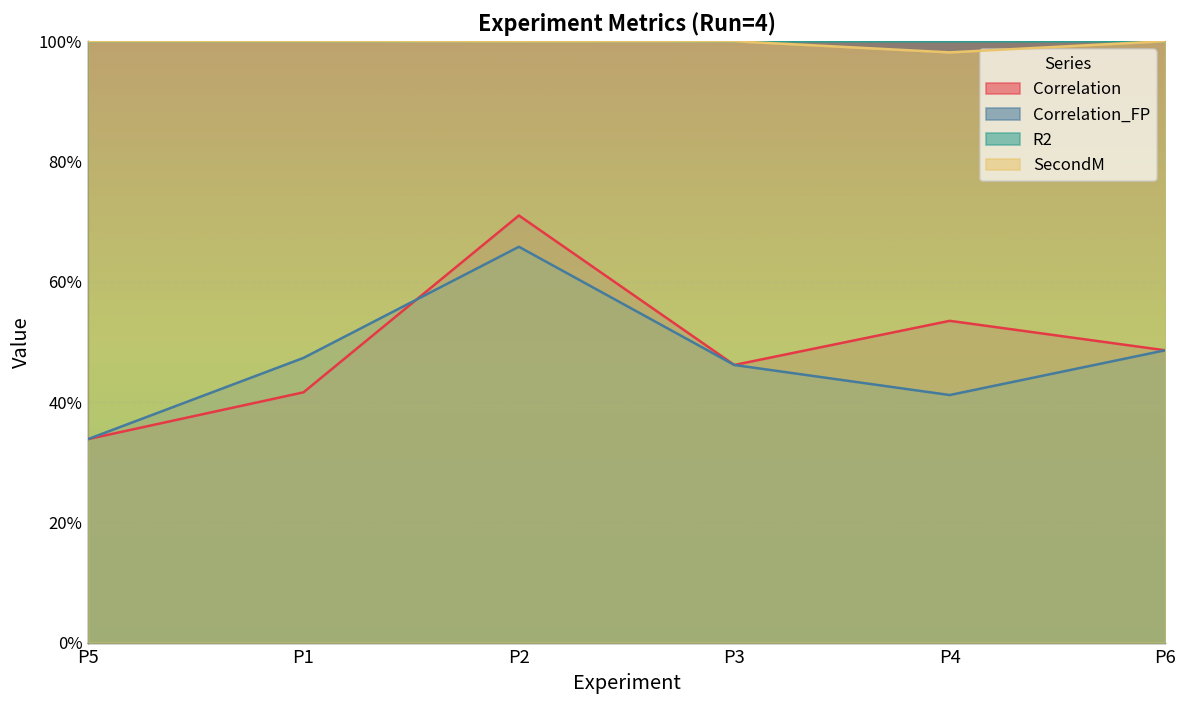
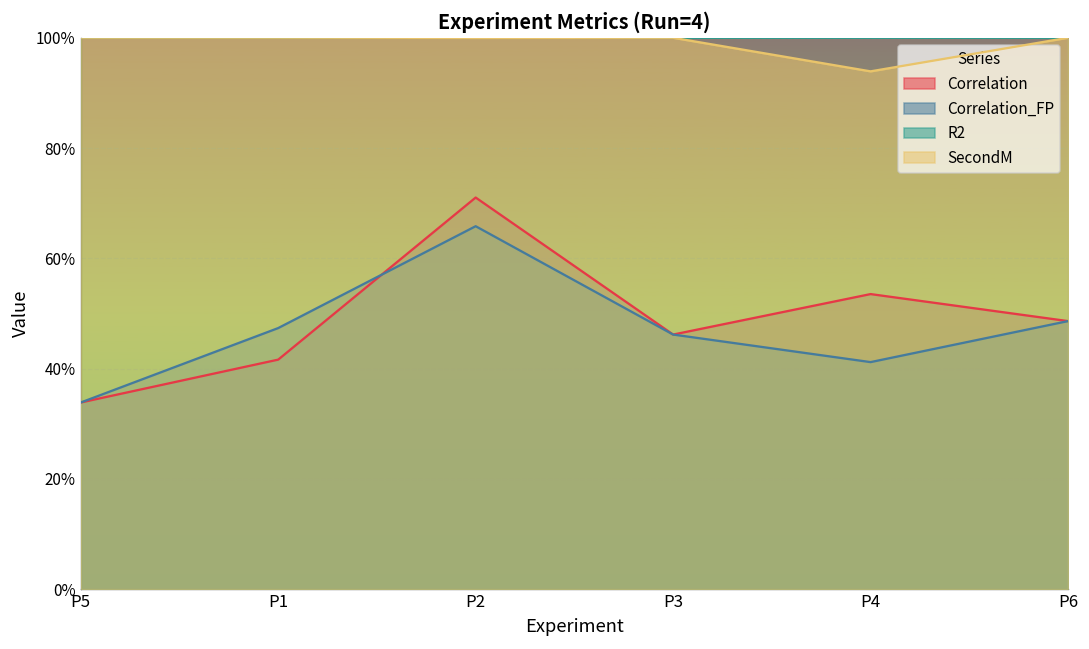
  {
    "Correlation": {
      "P1": "42%",
      "P2": "71%",
      "P4": "54%"
    },
    "SecondM": {
-     "P4": "98%"
+     "P4": "94%"
    }
  }
